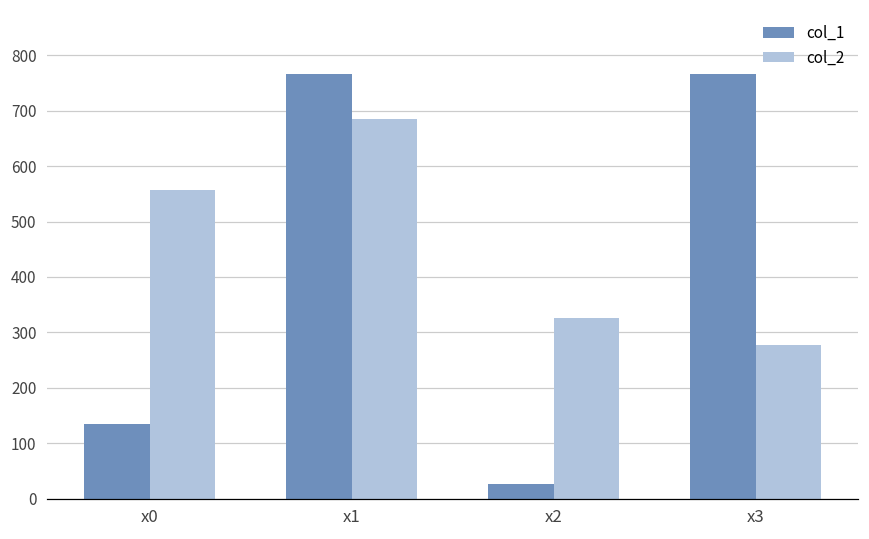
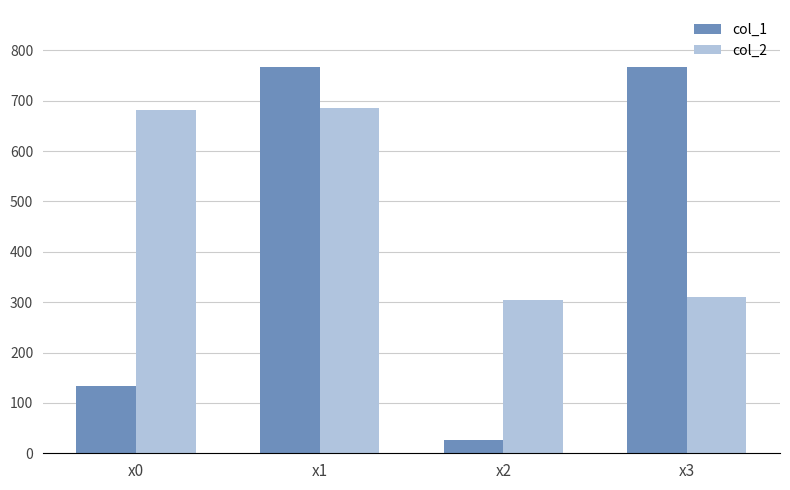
  {
    "col_1": {
      "x0": 130,
      "x1": 770,
      "x2": 30,
      "x3": 770
    },
    "col_2": {
-     "x0": 560,
+     "x0": 680,
      "x1": 690,
-     "x2": 330,
-     "x3": 280
+     "x2": 300,
+     "x3": 310
    }
  }
